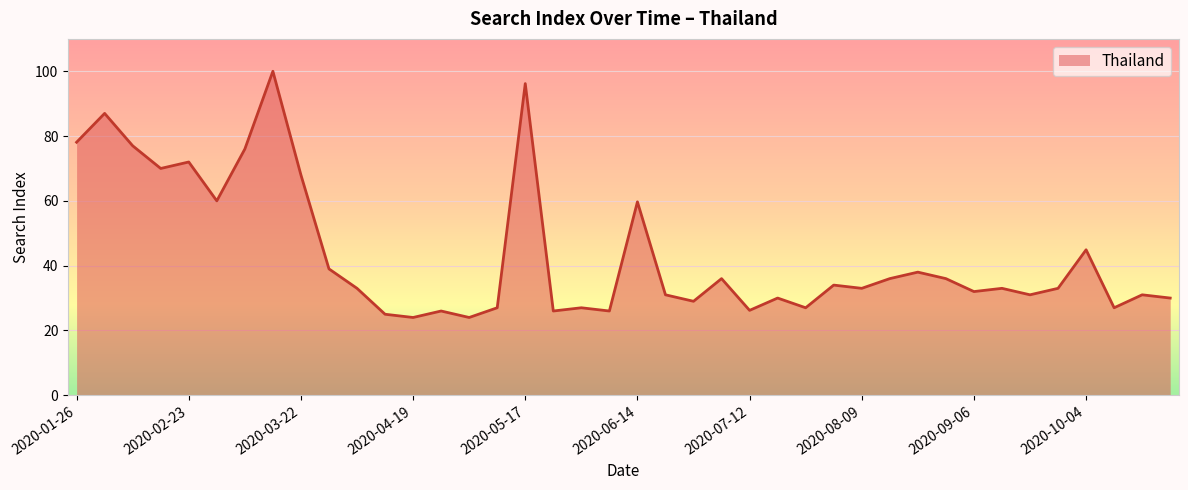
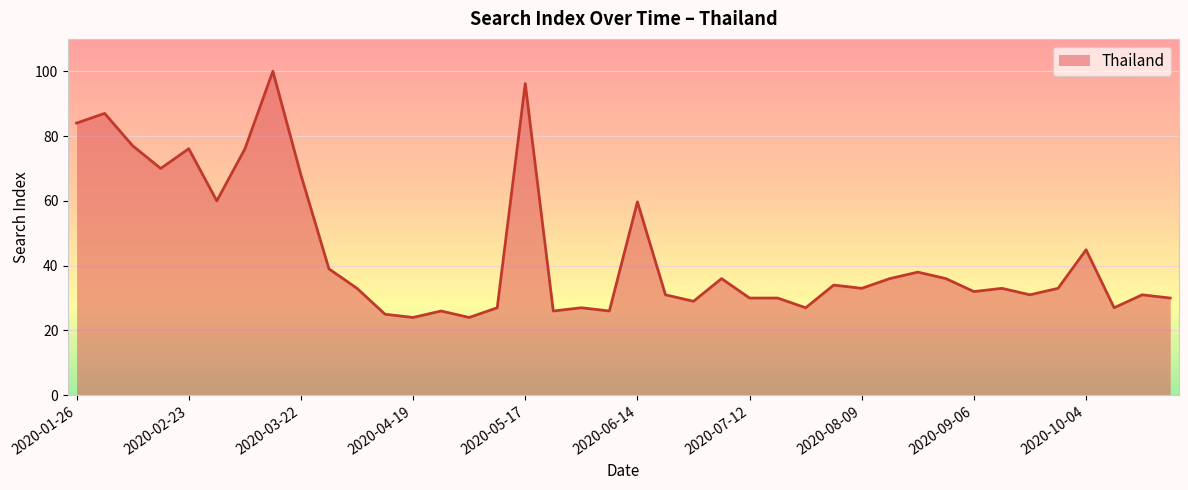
  {
-   "2020-01-26": 78,
-   "2020-02-23": 72,
+   "2020-01-26": 84,
+   "2020-02-23": 76,
    "2020-03-22": 68,
    "2020-04-19": 24,
    "2020-05-17": 96,
    "2020-06-14": 60,
-   "2020-07-12": 26,
+   "2020-07-12": 30,
    "2020-08-09": 33,
    "2020-09-06": 32,
    "2020-10-04": 45
  }
